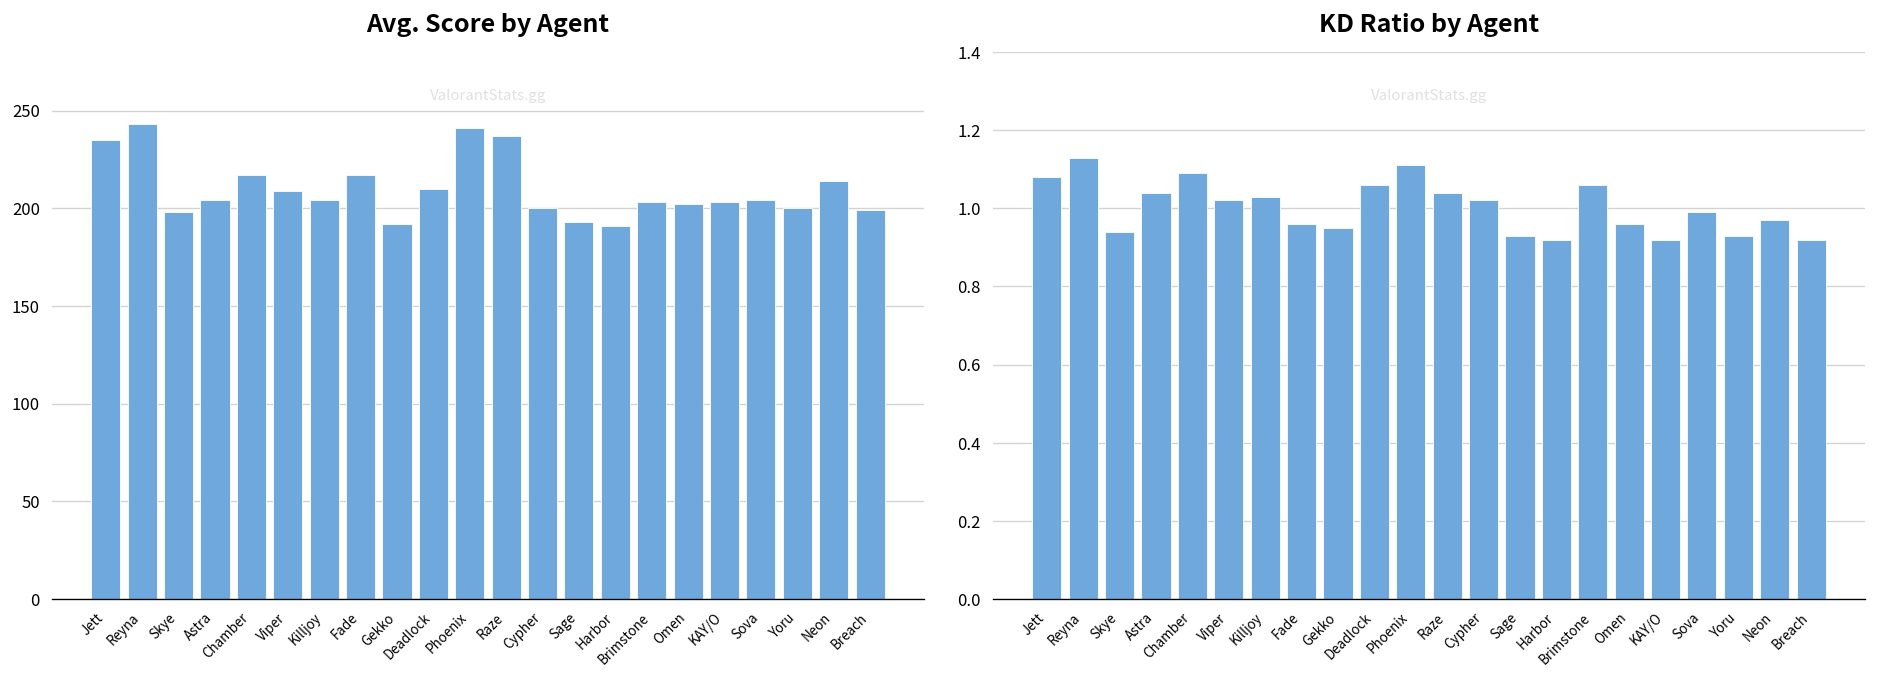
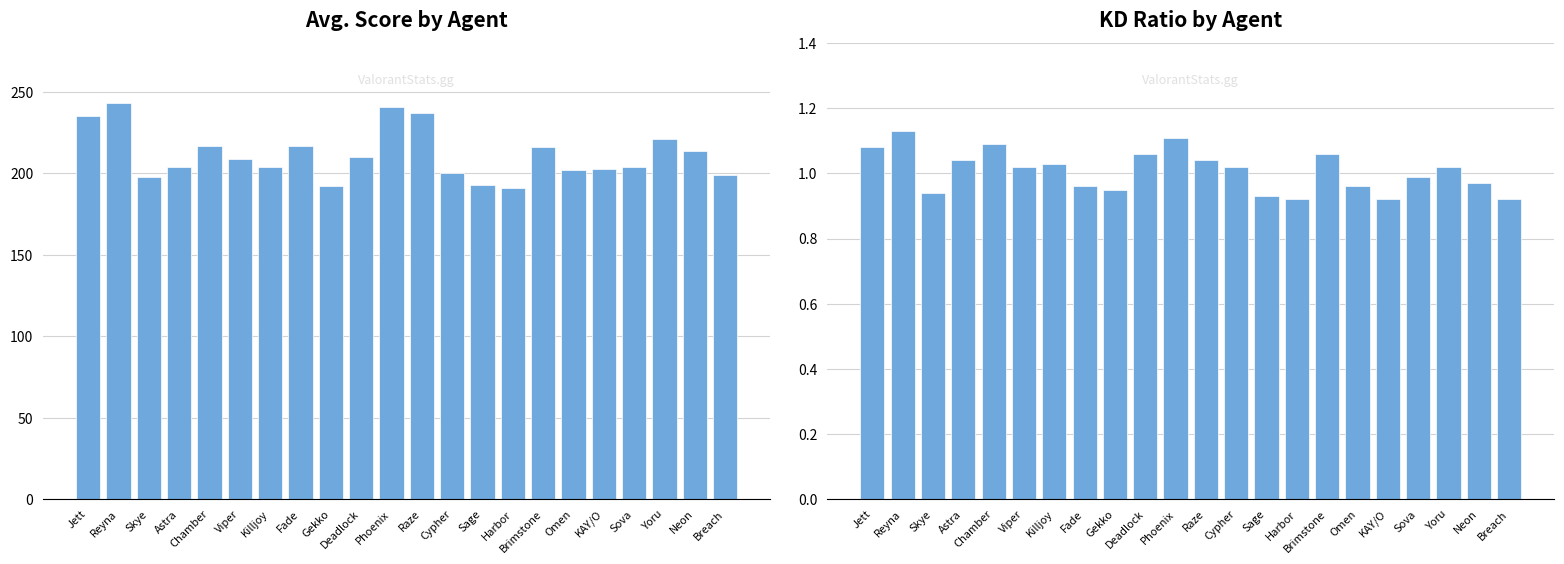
  {
    "Avg. Score by Agent": {
      "Jett": 235,
      "Reyna": 243,
      "Skye": 198,
      "Astra": 204,
      "Chamber": 217,
      "Viper": 209,
      "Killjoy": 204,
      "Fade": 217,
      "Gekko": 192,
      "Deadlock": 210,
      "Phoenix": 241,
      "Raze": 237,
      "Cypher": 200,
      "Sage": 193,
      "Harbor": 191,
-     "Brimstone": 203,
+     "Brimstone": 216,
      "Omen": 202,
      "KAY/O": 203,
      "Sova": 204,
-     "Yoru": 200,
+     "Yoru": 221,
      "Neon": 214,
      "Breach": 199
    },
    "KD Ratio by Agent": {
      "Jett": 1.08,
      "Reyna": 1.13,
      "Skye": 0.94,
      "Astra": 1.04,
      "Chamber": 1.09,
      "Viper": 1.02,
      "Killjoy": 1.03,
      "Fade": 0.96,
      "Gekko": 0.95,
      "Deadlock": 1.06,
      "Phoenix": 1.11,
      "Raze": 1.04,
      "Cypher": 1.02,
      "Sage": 0.93,
      "Harbor": 0.92,
      "Brimstone": 1.06,
      "Omen": 0.96,
      "KAY/O": 0.92,
      "Sova": 0.99,
-     "Yoru": 0.93,
+     "Yoru": 1.02,
      "Neon": 0.97,
      "Breach": 0.92
    }
  }
